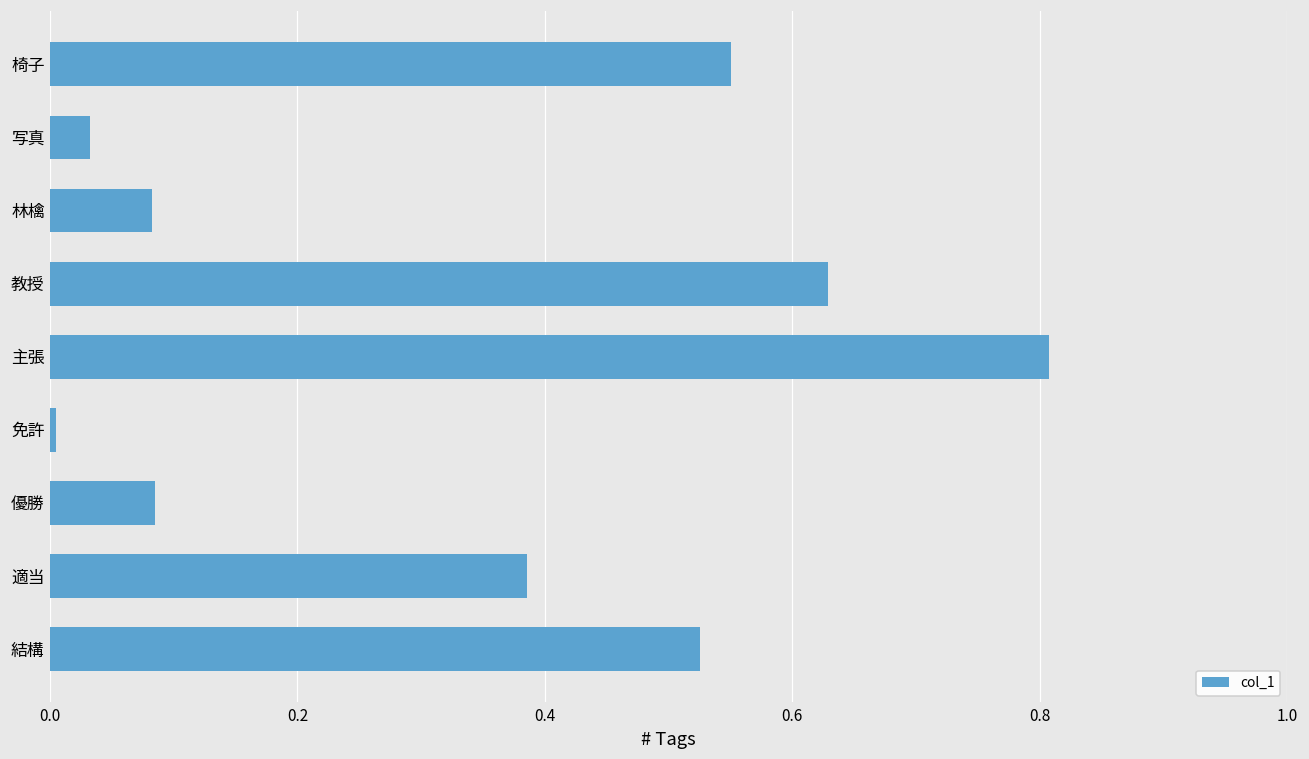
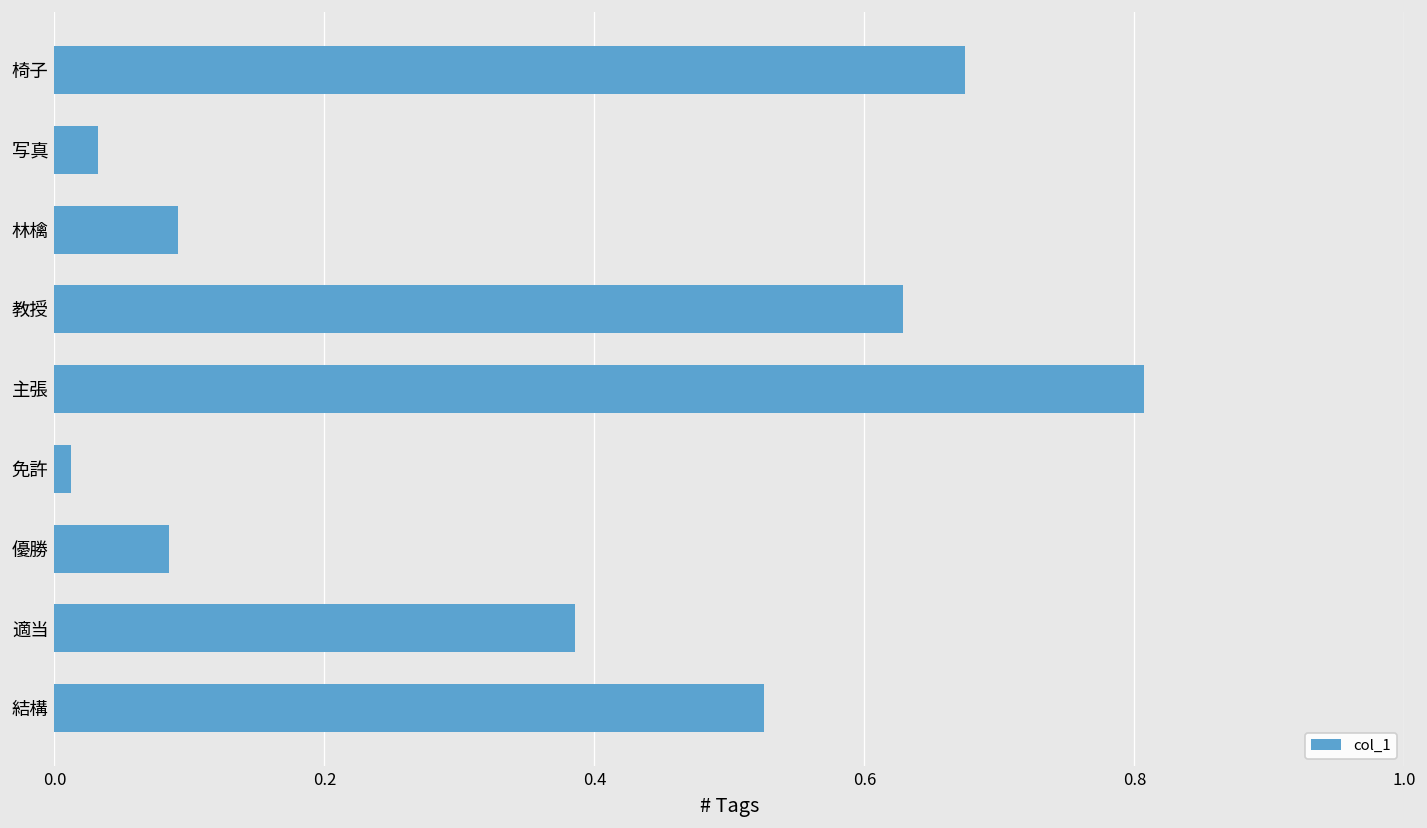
  {
-   "椅子": 0.551,
+   "椅子": 0.675,
    "写真": 0.032,
-   "林檎": 0.082,
+   "林檎": 0.092,
    "教授": 0.629,
    "主張": 0.807,
-   "免許": 0.005,
+   "免許": 0.012,
    "優勝": 0.085,
    "適当": 0.386,
    "結構": 0.526
  }
